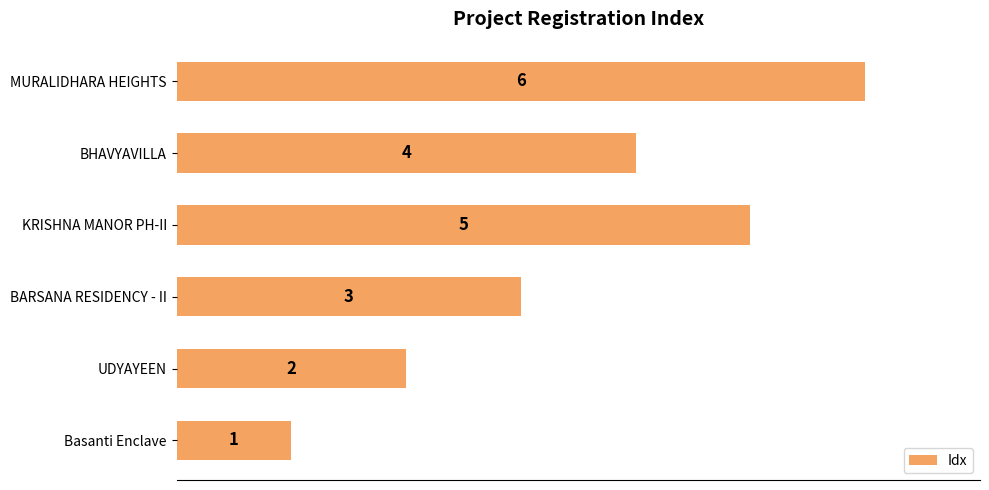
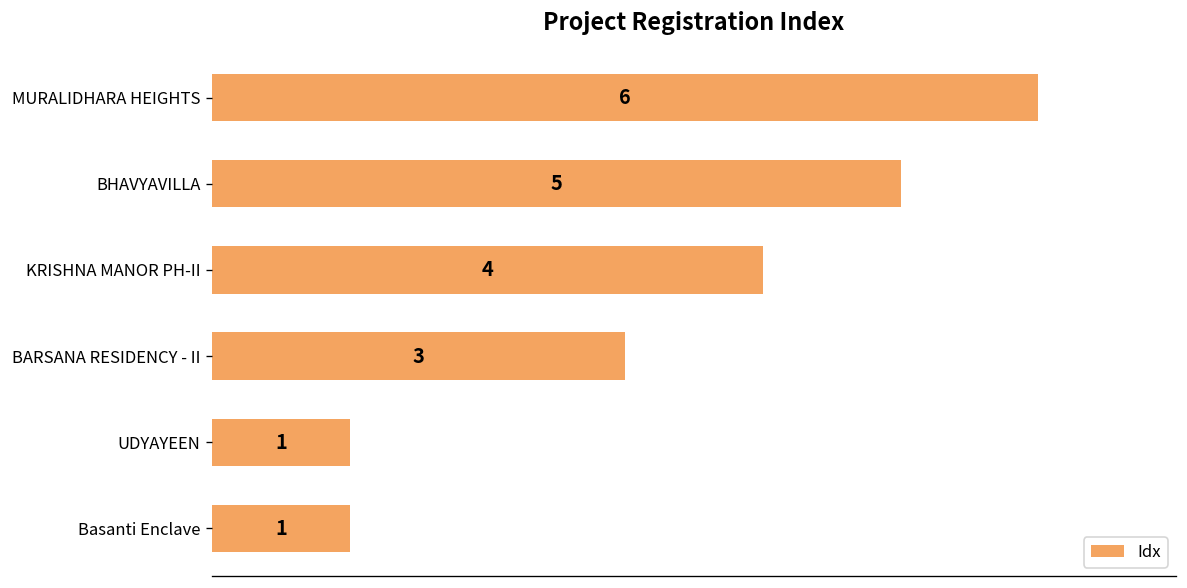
  {
    "MURALIDHARA HEIGHTS": 6,
-   "BHAVYAVILLA": 4,
-   "KRISHNA MANOR PH-II": 5,
+   "BHAVYAVILLA": 5,
+   "KRISHNA MANOR PH-II": 4,
    "BARSANA RESIDENCY - II": 3,
-   "UDYAYEEN": 2,
+   "UDYAYEEN": 1,
    "Basanti Enclave": 1
  }
